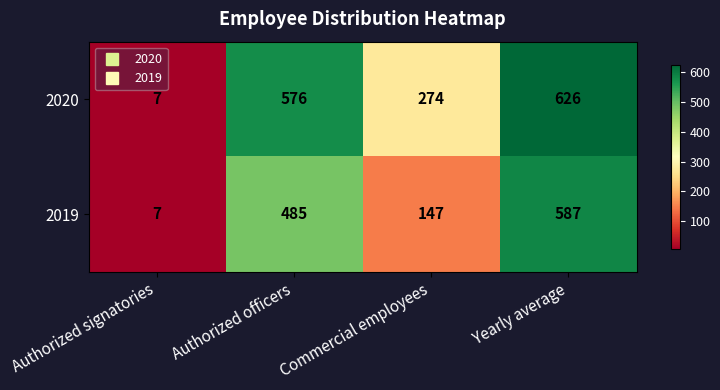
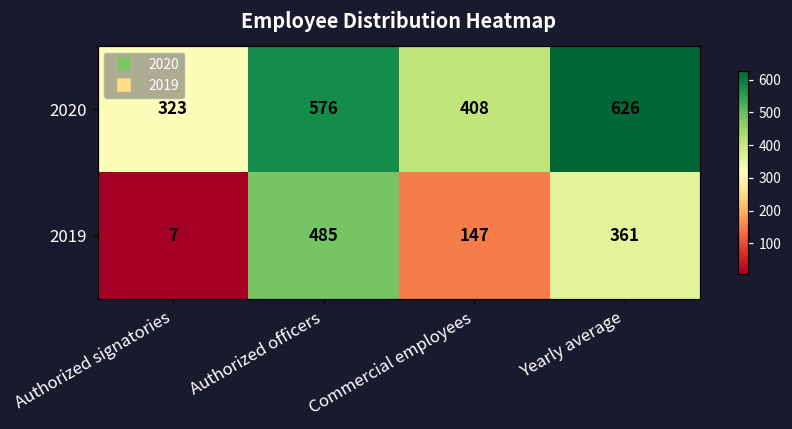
  {
    "2020": {
-     "Authorized signatories": 7,
+     "Authorized signatories": 323,
      "Authorized officers": 576,
-     "Commercial employees": 274,
+     "Commercial employees": 408,
      "Yearly average": 626
    },
    "2019": {
      "Authorized signatories": 7,
      "Authorized officers": 485,
      "Commercial employees": 147,
-     "Yearly average": 587
+     "Yearly average": 361
    }
  }
